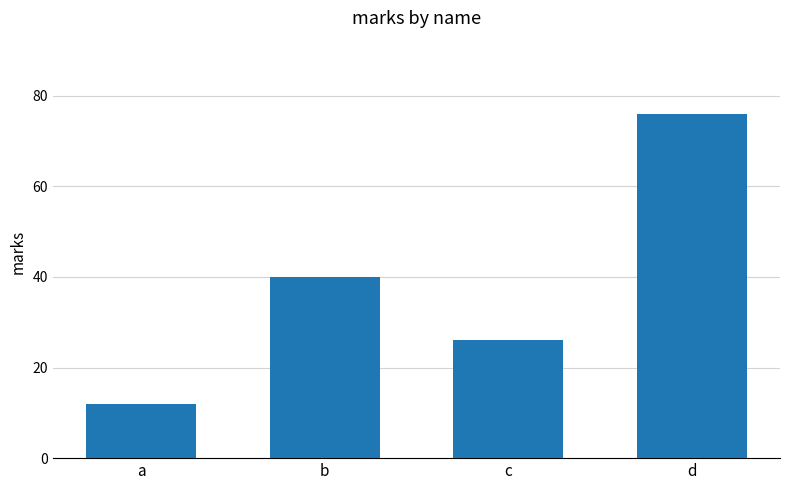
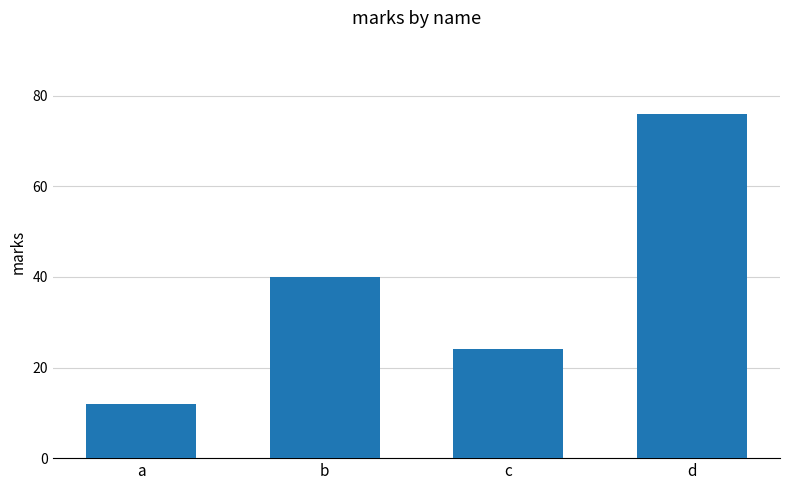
  {
    "a": 12,
    "b": 40,
-   "c": 26,
+   "c": 24,
    "d": 76
  }
